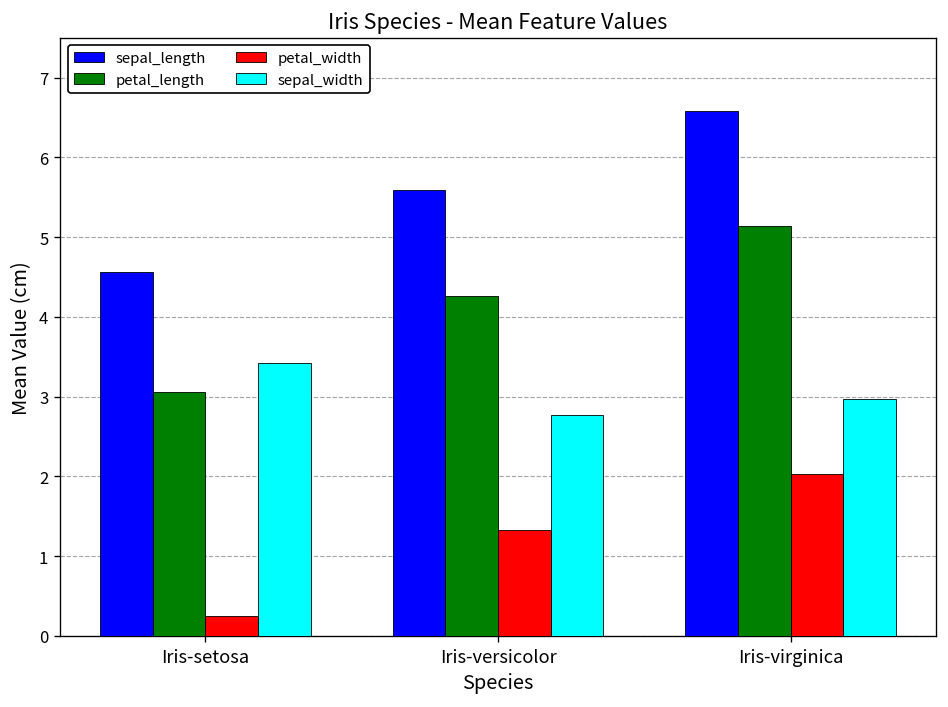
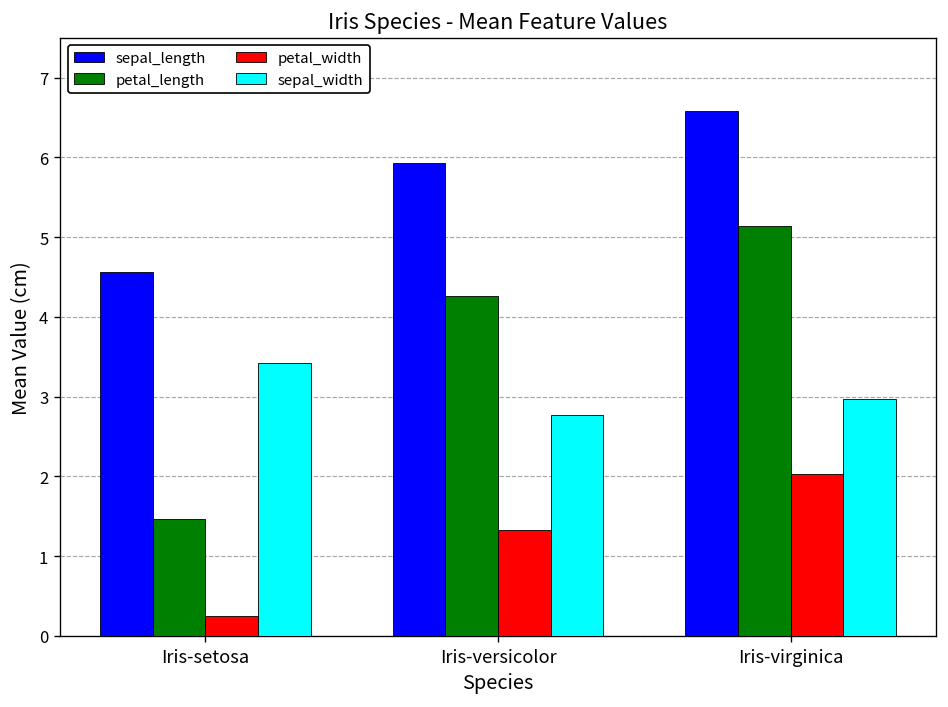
  {
    "sepal_length": {
      "Iris-setosa": 4.6,
-     "Iris-versicolor": 5.6,
+     "Iris-versicolor": 5.9,
      "Iris-virginica": 6.6
    },
    "petal_length": {
-     "Iris-setosa": 3.1,
+     "Iris-setosa": 1.5,
      "Iris-versicolor": 4.3,
      "Iris-virginica": 5.1
    },
    "petal_width": {
      "Iris-setosa": 0.2,
      "Iris-versicolor": 1.3,
      "Iris-virginica": 2.0
    },
    "sepal_width": {
      "Iris-setosa": 3.4,
      "Iris-versicolor": 2.8,
      "Iris-virginica": 3.0
    }
  }
